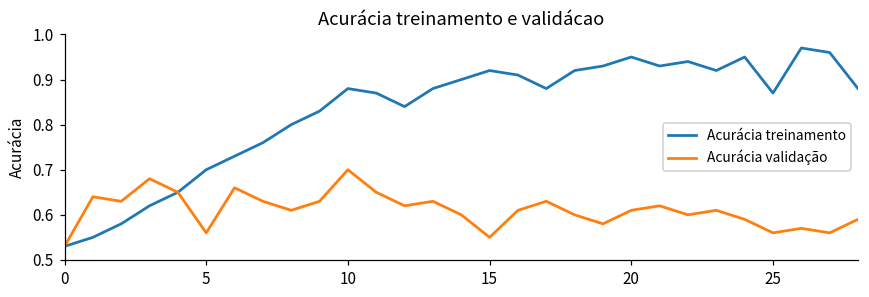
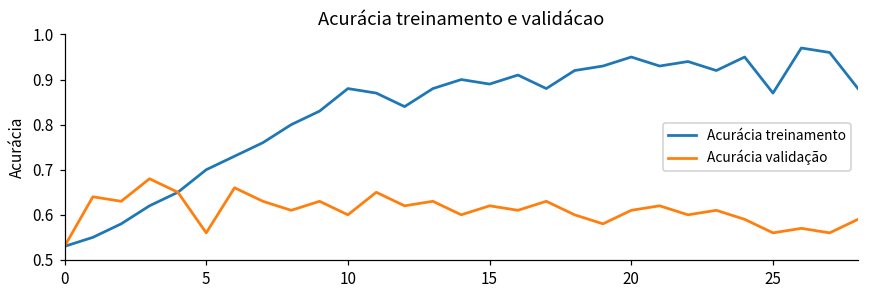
  {
    "Acurácia treinamento": {
      "5": 0.70,
      "10": 0.88,
-     "15": 0.92,
+     "15": 0.89,
      "20": 0.95,
      "25": 0.87
    },
    "Acurácia validação": {
      "5": 0.56,
-     "10": 0.7,
-     "15": 0.55,
+     "10": 0.6,
+     "15": 0.62,
      "20": 0.61,
      "25": 0.56
    }
  }
